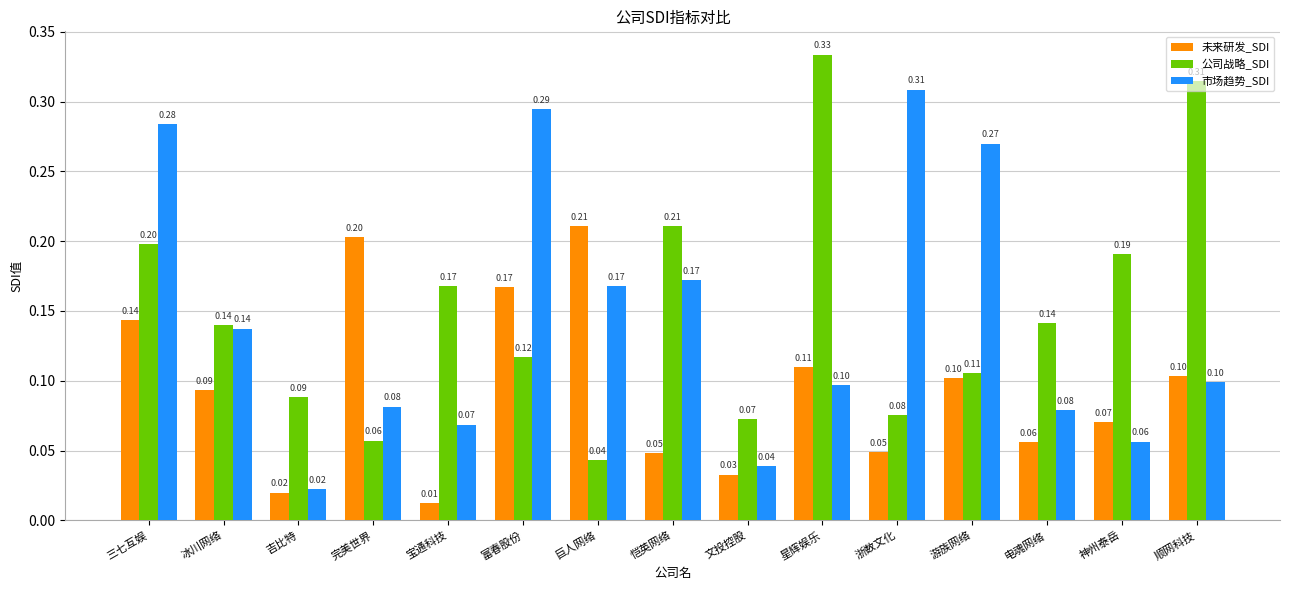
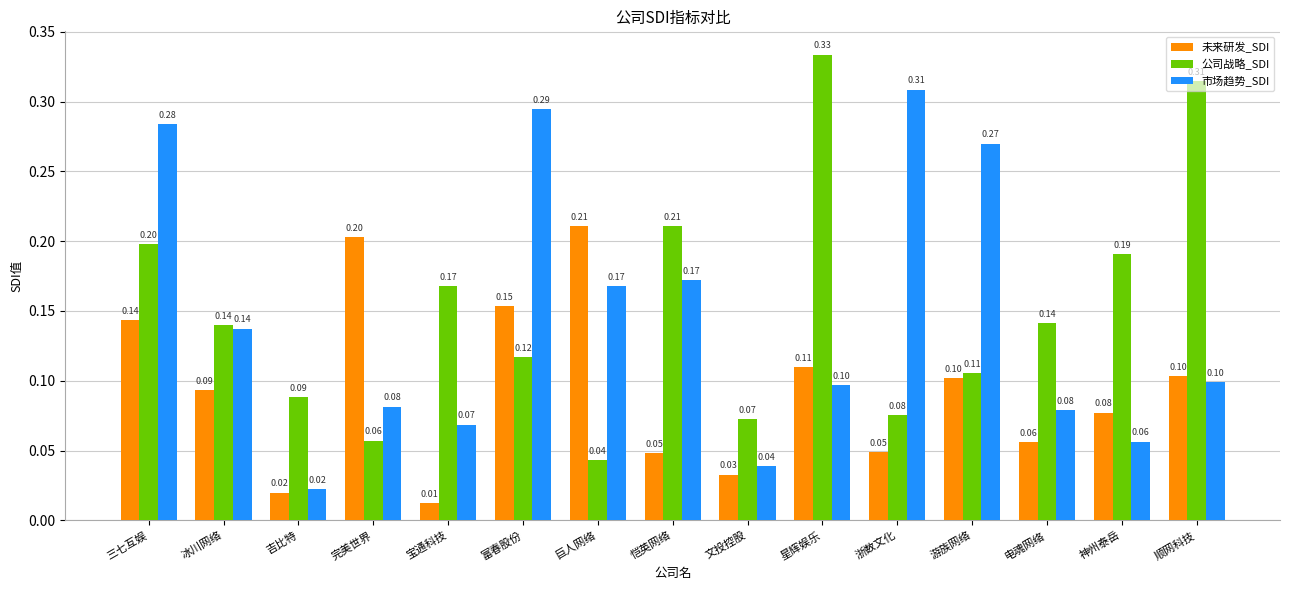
  {
    "未来研发_SDI": {
      "三七互娱": 0.14,
      "冰川网络": 0.09,
      "吉比特": 0.02,
      "完美世界": 0.20,
      "宝通科技": 0.01,
-     "富春股份": 0.17,
+     "富春股份": 0.15,
      "巨人网络": 0.21,
      "恺英网络": 0.05,
      "文投控股": 0.03,
      "星辉娱乐": 0.11,
      "浙数文化": 0.05,
      "游族网络": 0.10,
      "电魂网络": 0.06,
-     "神州泰岳": 0.07,
+     "神州泰岳": 0.08,
      "顺网科技": 0.10
    },
    "公司战略_SDI": {
      "三七互娱": 0.20,
      "冰川网络": 0.14,
      "吉比特": 0.09,
      "完美世界": 0.06,
      "宝通科技": 0.17,
      "富春股份": 0.12,
      "巨人网络": 0.04,
      "恺英网络": 0.21,
      "文投控股": 0.07,
      "星辉娱乐": 0.33,
      "浙数文化": 0.08,
      "游族网络": 0.11,
      "电魂网络": 0.14,
      "神州泰岳": 0.19
    },
    "市场趋势_SDI": {
      "三七互娱": 0.28,
      "冰川网络": 0.14,
      "吉比特": 0.02,
      "完美世界": 0.08,
      "宝通科技": 0.07,
      "富春股份": 0.29,
      "巨人网络": 0.17,
      "恺英网络": 0.17,
      "文投控股": 0.04,
      "星辉娱乐": 0.10,
      "浙数文化": 0.31,
      "游族网络": 0.27,
      "电魂网络": 0.08,
      "神州泰岳": 0.06,
      "顺网科技": 0.10
    }
  }
